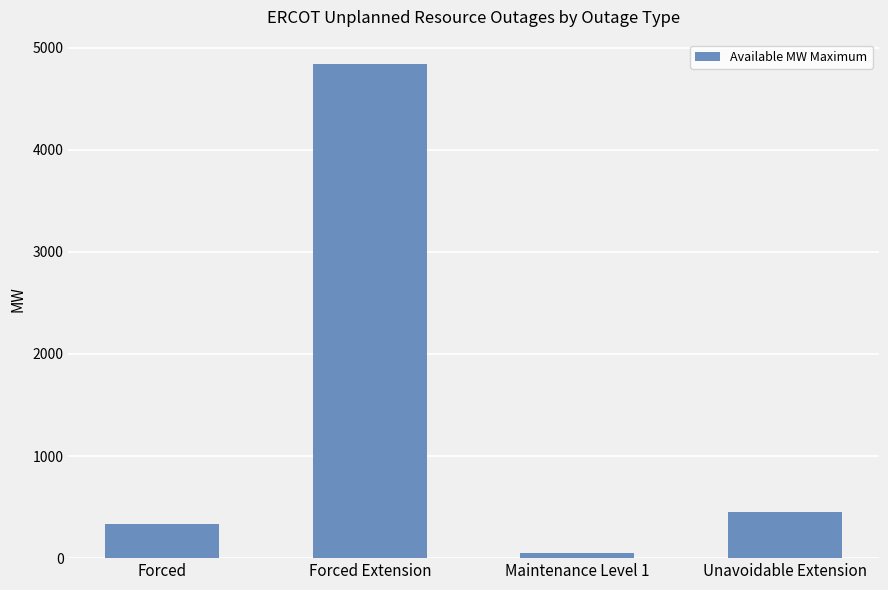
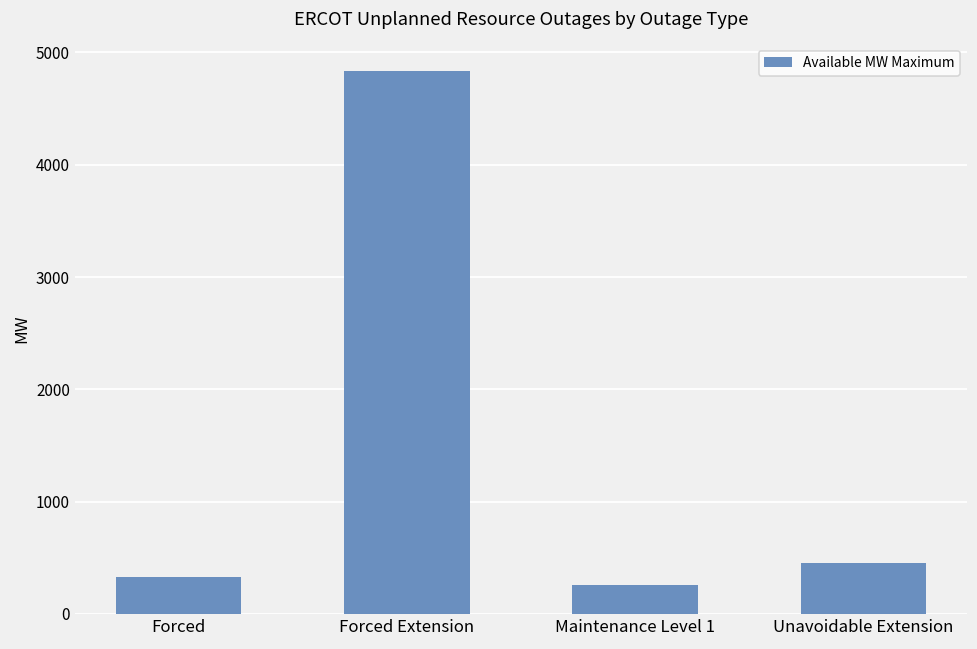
  {
    "Forced": 330,
    "Forced Extension": 4840,
-   "Maintenance Level 1": 60,
+   "Maintenance Level 1": 260,
    "Unavoidable Extension": 450
  }
